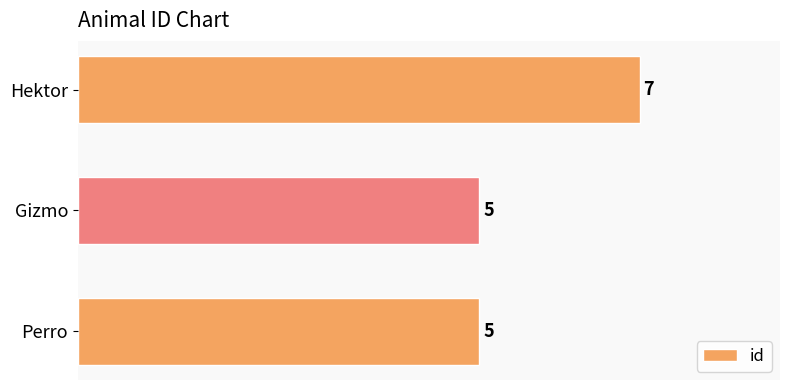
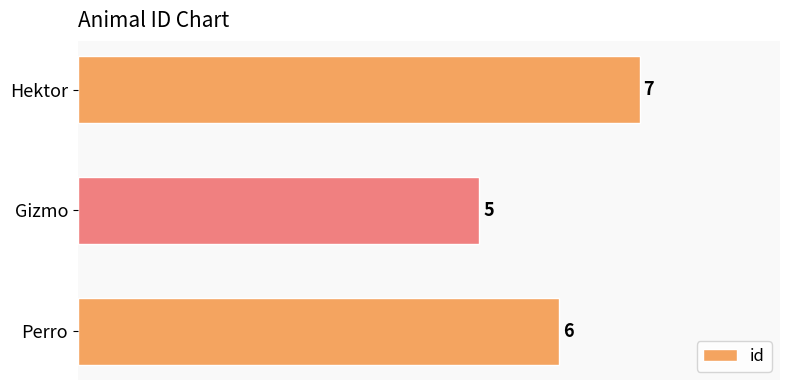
  {
    "Hektor": 7,
    "Gizmo": 5,
-   "Perro": 5
+   "Perro": 6
  }
